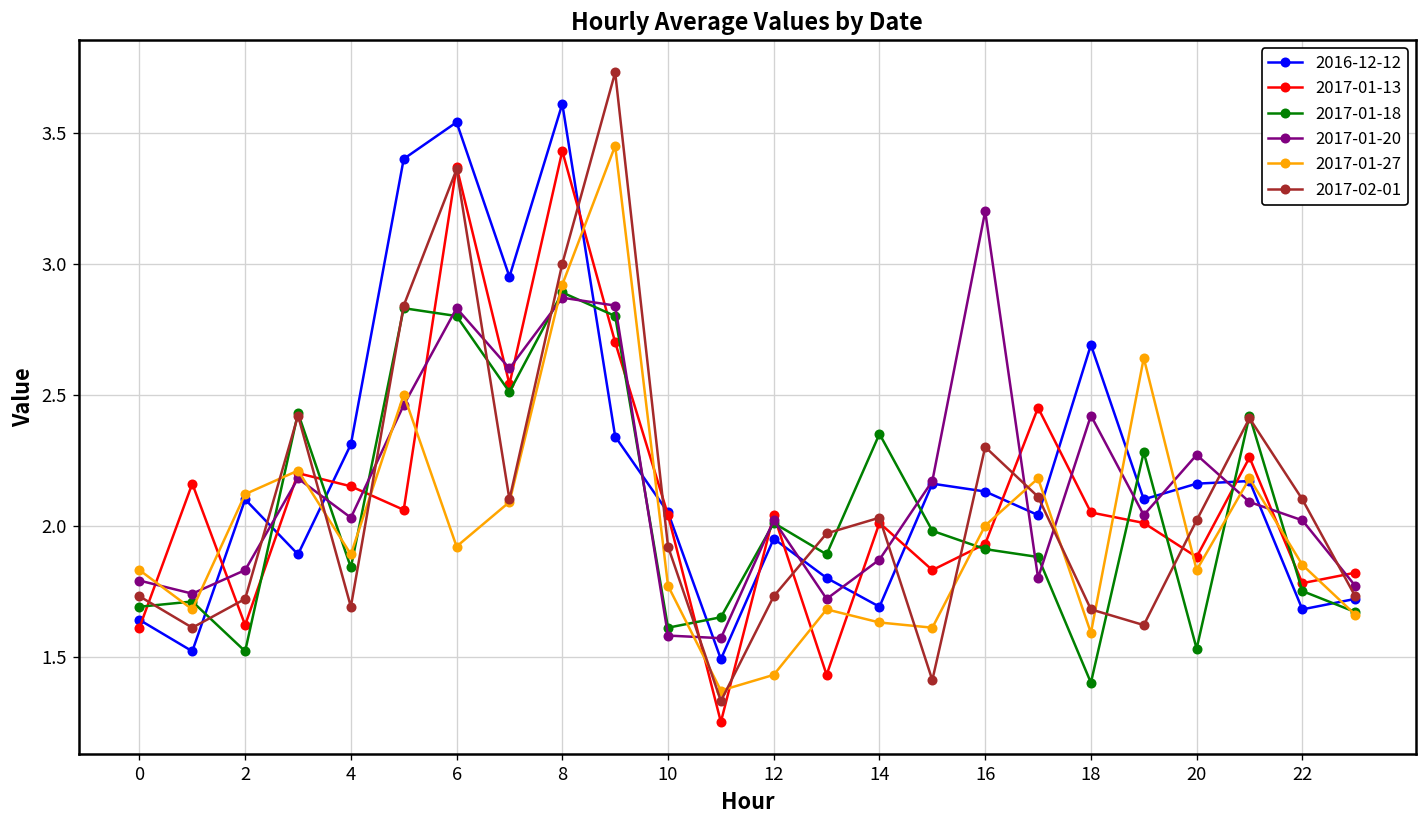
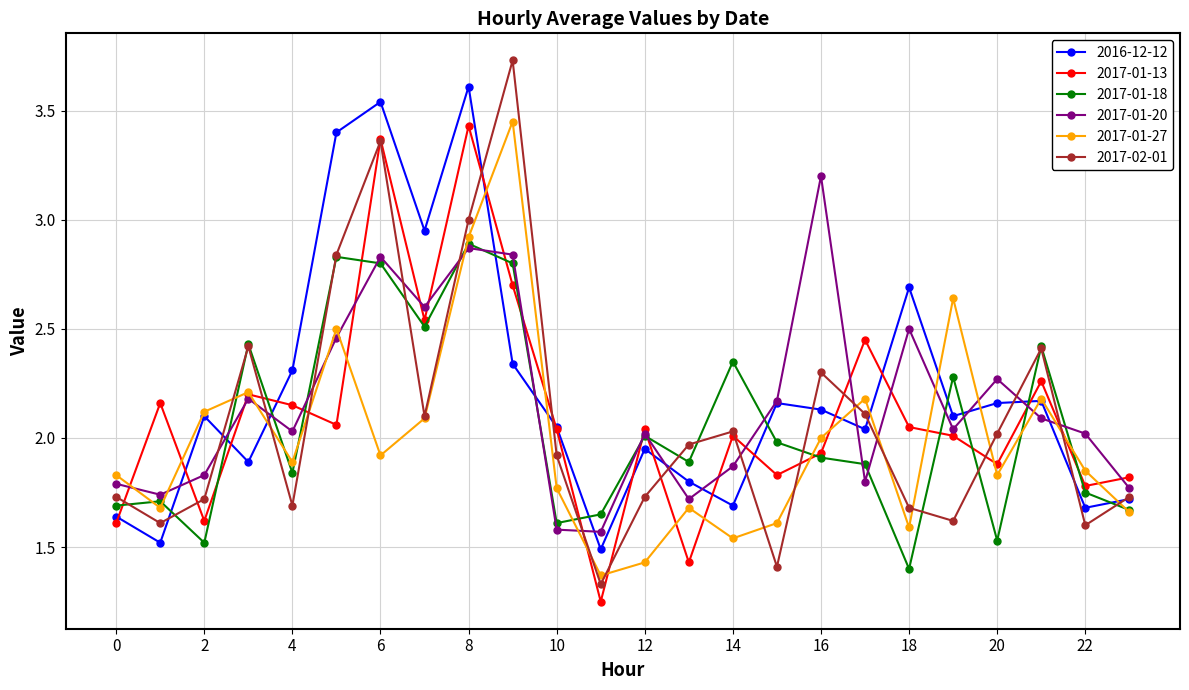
  {
    "2016-12-12": {
      "0": 1.64,
      "2": 2.10,
      "4": 2.31,
      "6": 3.54,
      "8": 3.61,
      "12": 1.95,
      "14": 1.69,
      "16": 2.13,
      "18": 2.69,
      "20": 2.16,
      "22": 1.68
    },
    "2017-01-13": {
      "0": 1.61,
      "2": 1.62,
      "4": 2.15,
      "8": 3.43,
      "12": 2.04,
      "14": 2.01,
      "16": 1.93,
      "18": 2.05,
      "20": 1.88,
      "22": 1.78
    },
    "2017-01-18": {
      "0": 1.69,
      "2": 1.52,
      "4": 1.84,
      "6": 2.80,
      "8": 2.89,
      "10": 1.61,
      "14": 2.35,
      "16": 1.91,
      "18": 1.40,
      "20": 1.53,
      "22": 1.75
    },
    "2017-01-20": {
      "0": 1.79,
      "2": 1.83,
      "4": 2.03,
      "6": 2.83,
      "8": 2.87,
      "10": 1.58,
      "14": 1.87,
      "16": 3.20,
-     "18": 2.42,
+     "18": 2.50,
      "20": 2.27,
      "22": 2.02
    },
    "2017-01-27": {
      "0": 1.83,
      "2": 2.12,
      "4": 1.89,
      "6": 1.92,
      "8": 2.92,
      "10": 1.77,
      "12": 1.43,
-     "14": 1.63,
+     "14": 1.54,
      "16": 2.00,
      "18": 1.59,
      "20": 1.83,
      "22": 1.85
    },
    "2017-02-01": {
      "0": 1.73,
      "2": 1.72,
      "4": 1.7,
      "8": 3.0,
      "10": 1.92,
      "12": 1.73,
      "14": 2.03,
      "16": 2.3,
      "18": 1.68,
      "20": 2.02,
-     "22": 2.1
+     "22": 1.6
    }
  }
